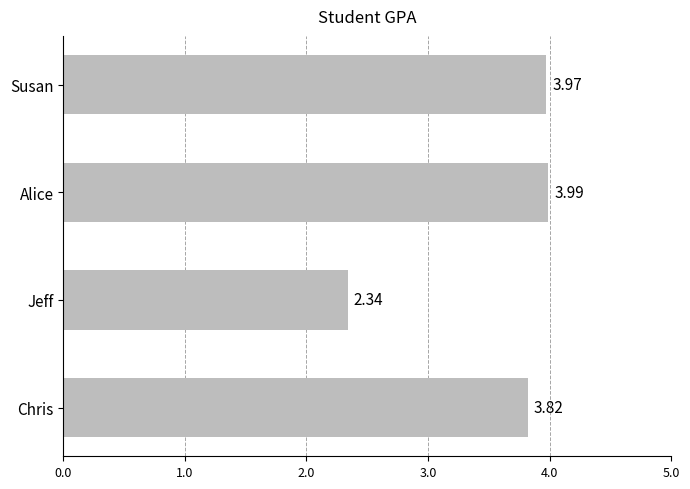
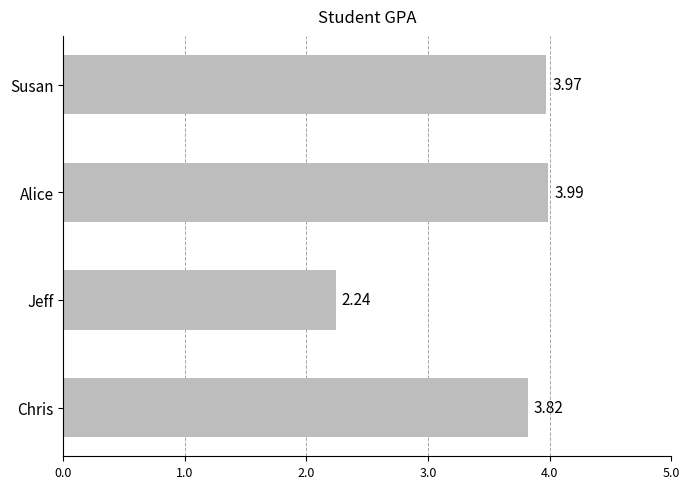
  {
    "Susan": 3.97,
    "Alice": 3.99,
-   "Jeff": 2.34,
+   "Jeff": 2.24,
    "Chris": 3.82
  }
